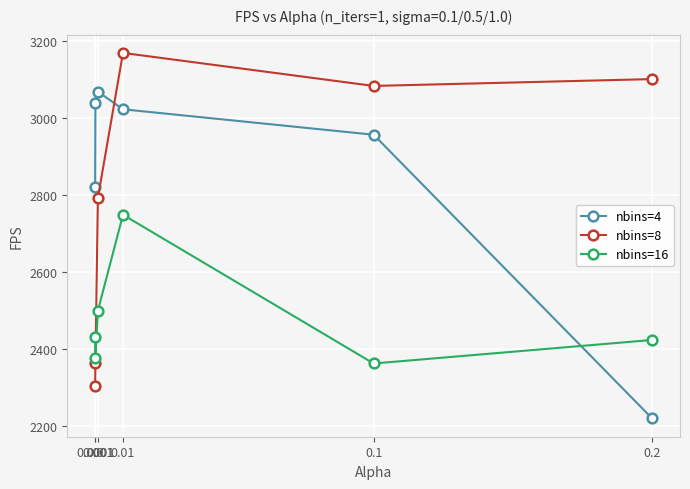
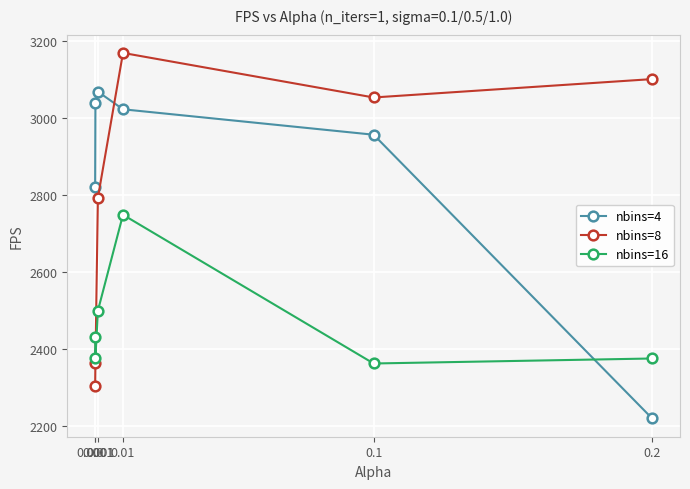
  {
    "nbins=4": {
      "0.1": 2960,
      "0.2": 2220
    },
    "nbins=8": {
-     "0.1": 3080,
+     "0.1": 3050,
      "0.2": 3100
    },
    "nbins=16": {
      "0.1": 2360,
-     "0.2": 2420
+     "0.2": 2380
    }
  }
